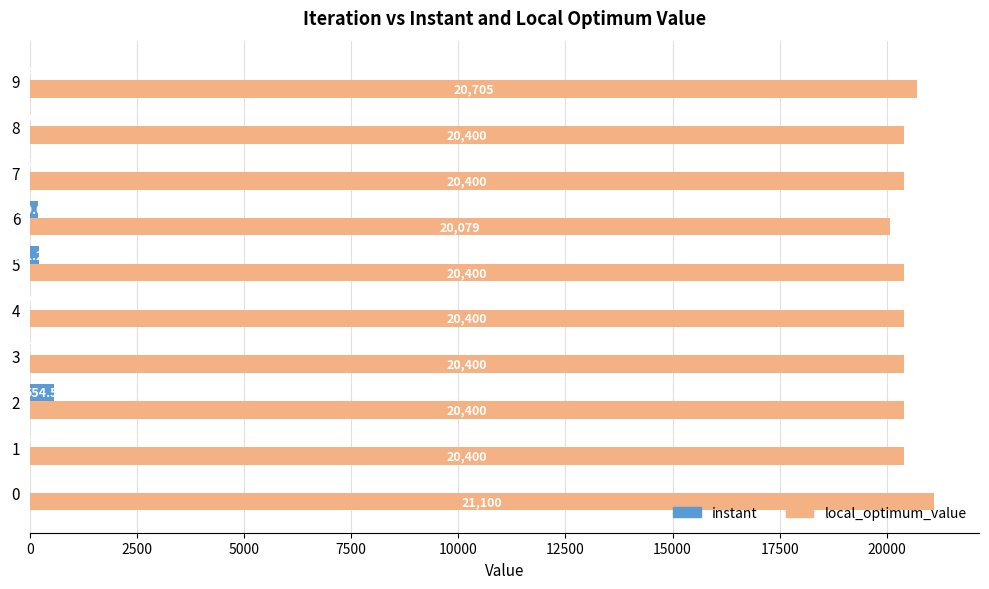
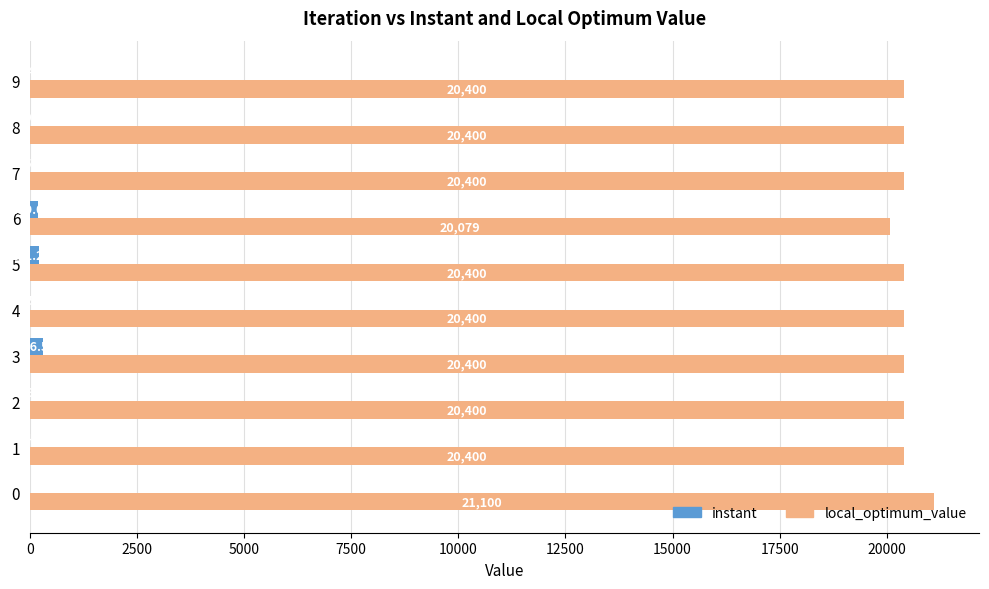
  {
    "instant": {
      "6": "200",
      "5": "200",
-     "3": "0",
-     "2": "600",
+     "3": "300",
+     "2": "0",
      "0": "0"
    },
    "local_optimum_value": {
-     "9": "20,705",
+     "9": "20,400",
      "8": "20,400",
      "7": "20,400",
      "6": "20,079",
      "5": "20,400",
      "4": "20,400",
      "3": "20,400",
      "2": "20,400",
      "1": "20,400",
      "0": "21,100"
    }
  }
